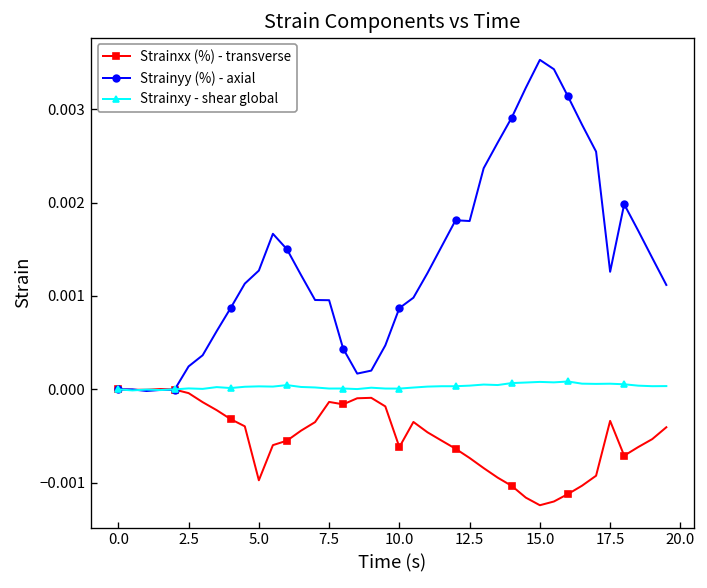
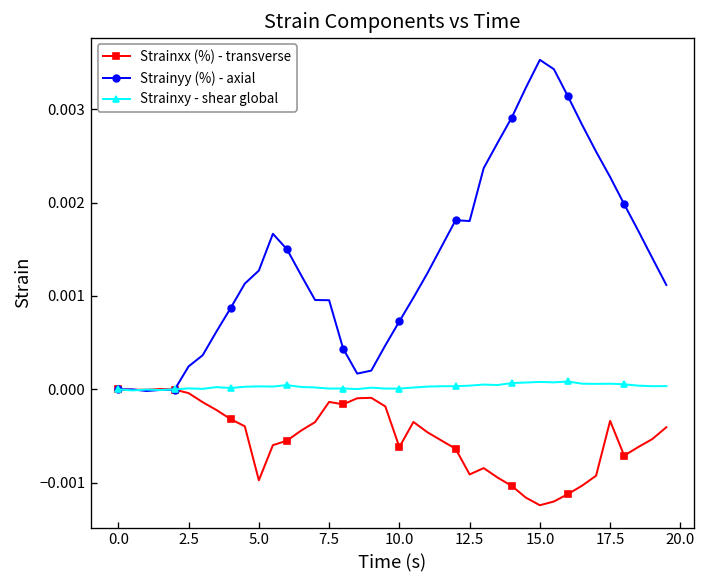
  {
    "Strainxx (%) - transverse": {
      "2.5": 0.0000,
      "5.0": -0.0010,
      "7.5": -0.0001,
      "10.0": -0.0006,
-     "12.5": -0.0007,
+     "12.5": -0.0009,
      "15.0": -0.0012,
      "17.5": -0.0003
    },
    "Strainyy (%) - axial": {
      "2.5": 0.0002,
      "5.0": 0.0013,
      "7.5": 0.0010,
-     "10.0": 0.0009,
+     "10.0": 0.0007,
      "12.5": 0.0018,
      "15.0": 0.0035,
-     "17.5": 0.0013
+     "17.5": 0.0023
    },
    "Strainxy - shear global": {
      "2.5": 0.0000,
      "5.0": 0.0000,
      "7.5": 0.0000,
      "10.0": 0.0000,
      "12.5": 0.0000,
      "15.0": 0.0001,
      "17.5": 0.0001
    }
  }
